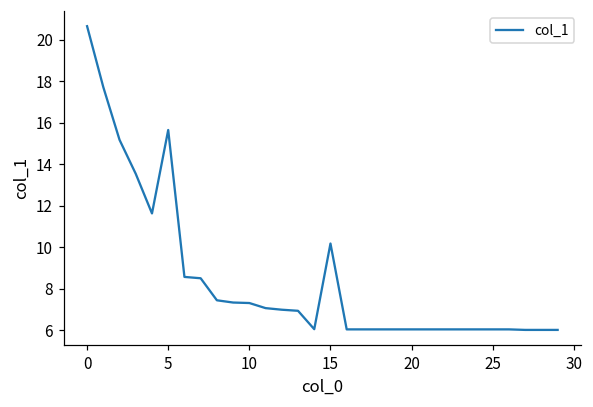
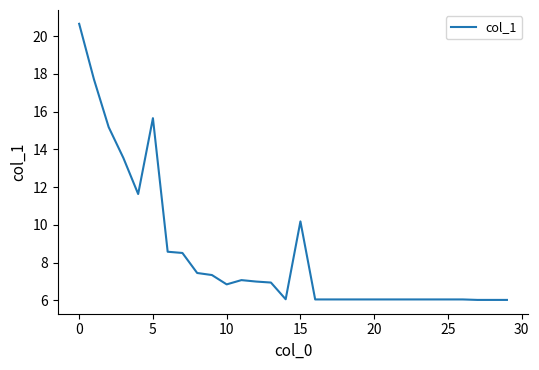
  {
    "0": 20.7,
    "5": 15.7,
-   "10": 7.3,
+   "10": 6.8,
    "15": 10.2,
    "20": 6.0,
    "25": 6.0
  }
